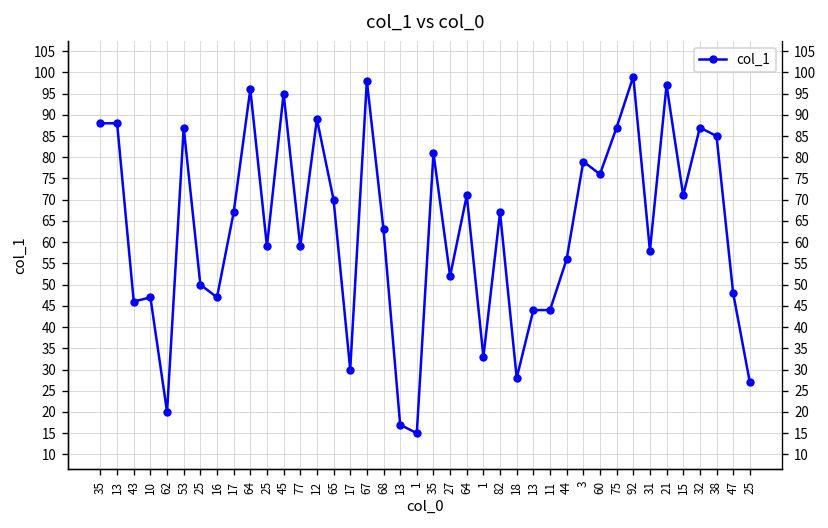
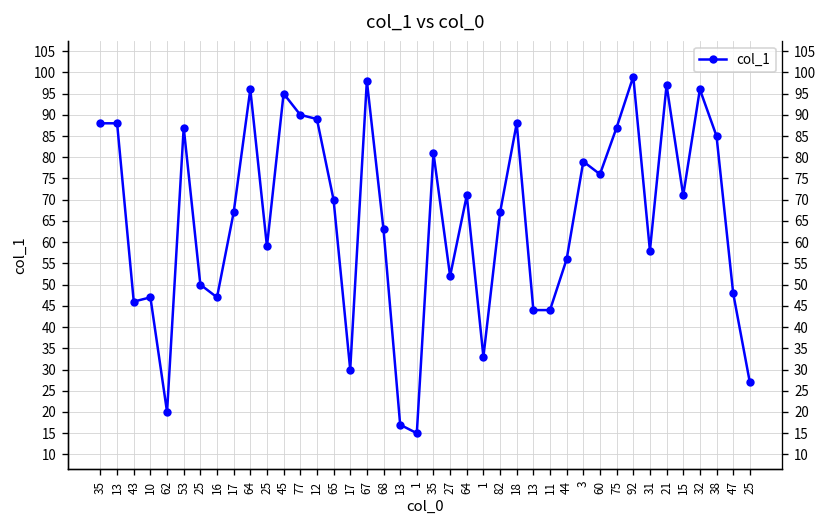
  {
    "43": 46,
    "10": 47,
    "62": 20,
    "53": 87,
    "16": 47,
    "45": 95,
-   "77": 59,
+   "77": 90,
    "12": 89,
    "65": 70,
    "67": 98,
    "68": 63,
    "27": 52,
    "82": 67,
-   "18": 28,
+   "18": 88,
    "11": 44,
    "44": 56,
    "3": 79,
    "60": 76,
    "75": 87,
    "92": 99,
    "31": 58,
    "21": 97,
    "15": 71,
-   "32": 87,
+   "32": 96,
    "38": 85,
    "47": 48
  }
